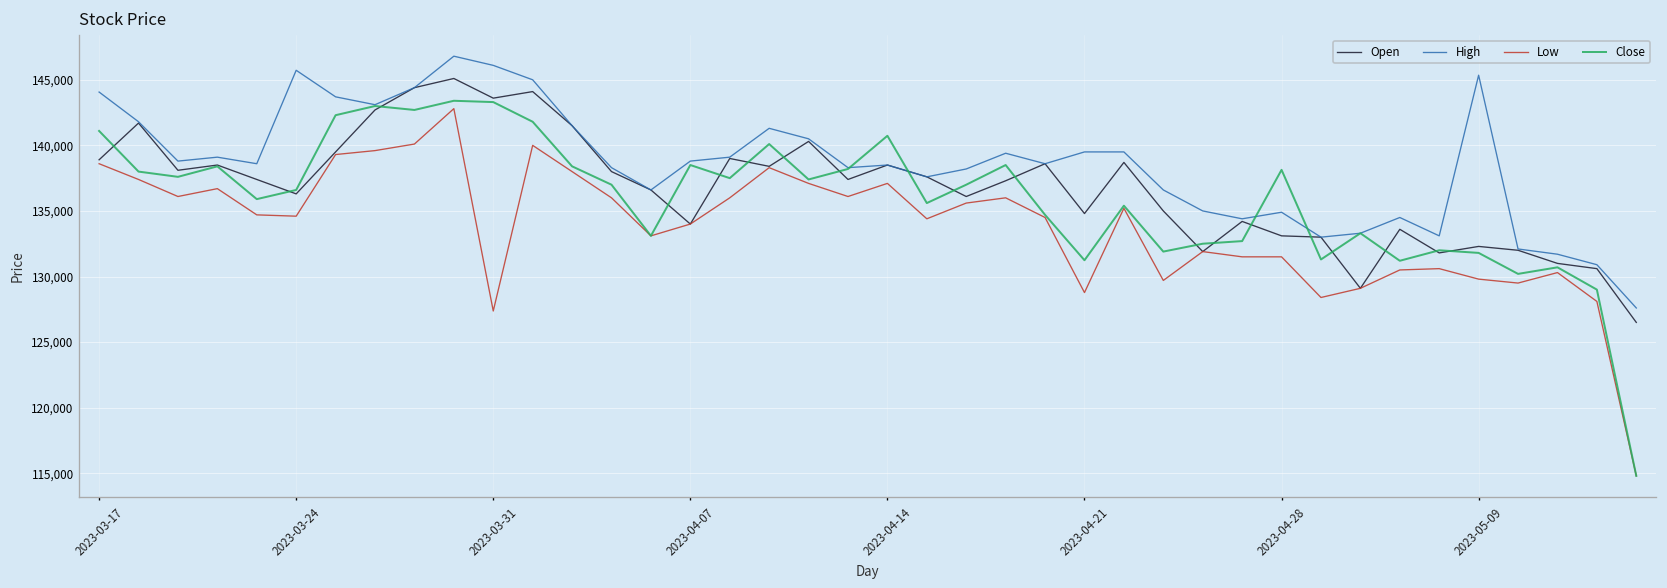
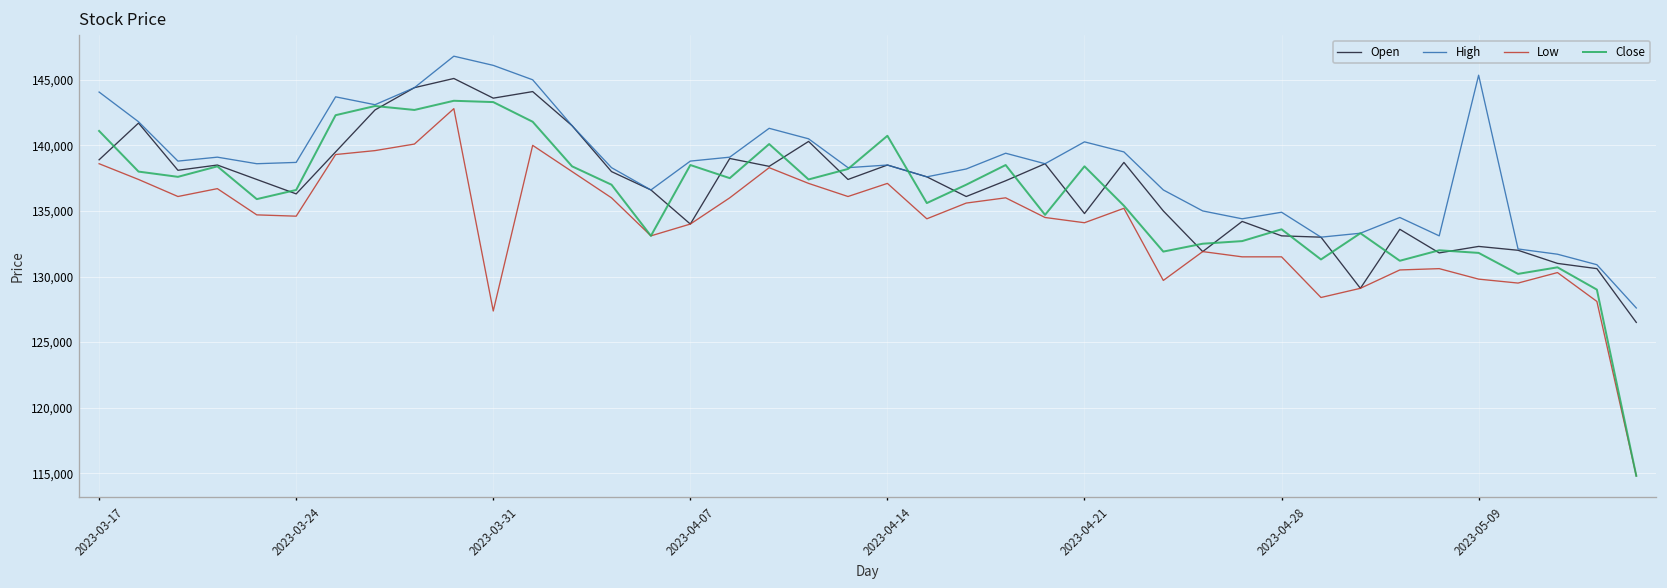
  {
    "Open": {
      "2023-03-17": "138,900",
      "2023-03-24": "136,300",
      "2023-03-31": "143,600",
      "2023-04-21": "134,800",
      "2023-04-28": "133,100",
      "2023-05-09": "132,300"
    },
    "High": {
      "2023-03-17": "144,100",
-     "2023-03-24": "145,700",
+     "2023-03-24": "138,700",
      "2023-03-31": "146,100",
      "2023-04-07": "138,800",
-     "2023-04-21": "139,500",
+     "2023-04-21": "140,300",
      "2023-04-28": "134,900",
      "2023-05-09": "145,400"
    },
    "Low": {
      "2023-03-17": "138,600",
      "2023-03-24": "134,600",
      "2023-03-31": "127,400",
      "2023-04-14": "137,100",
-     "2023-04-21": "128,800",
+     "2023-04-21": "134,100",
      "2023-04-28": "131,500",
      "2023-05-09": "129,800"
    },
    "Close": {
      "2023-03-17": "141,100",
      "2023-03-24": "136,600",
      "2023-03-31": "143,300",
      "2023-04-07": "138,500",
      "2023-04-14": "140,700",
-     "2023-04-21": "131,200",
-     "2023-04-28": "138,100",
+     "2023-04-21": "138,400",
+     "2023-04-28": "133,600",
      "2023-05-09": "131,800"
    }
  }
